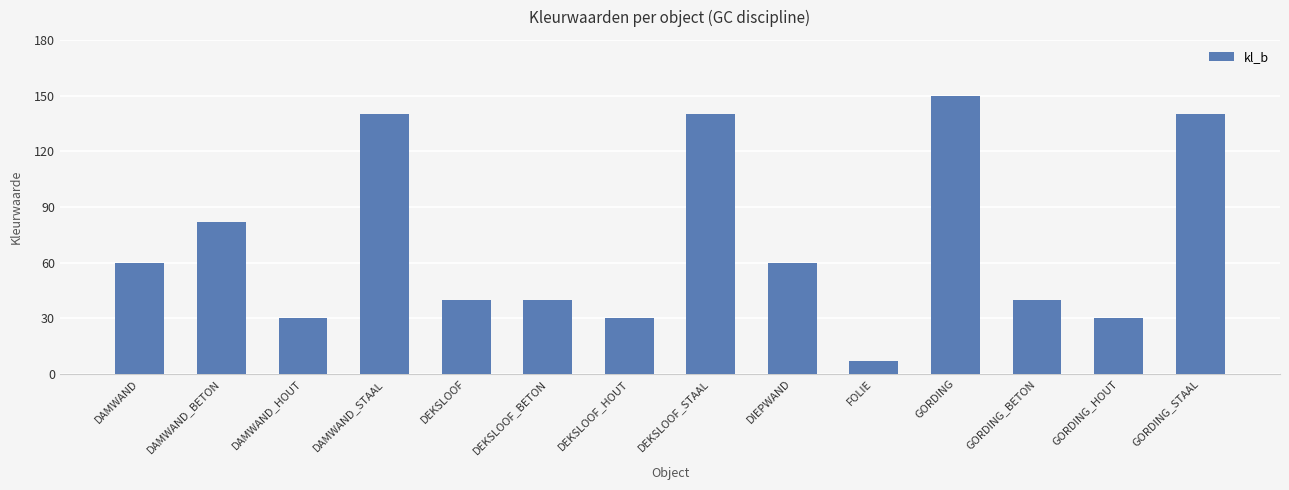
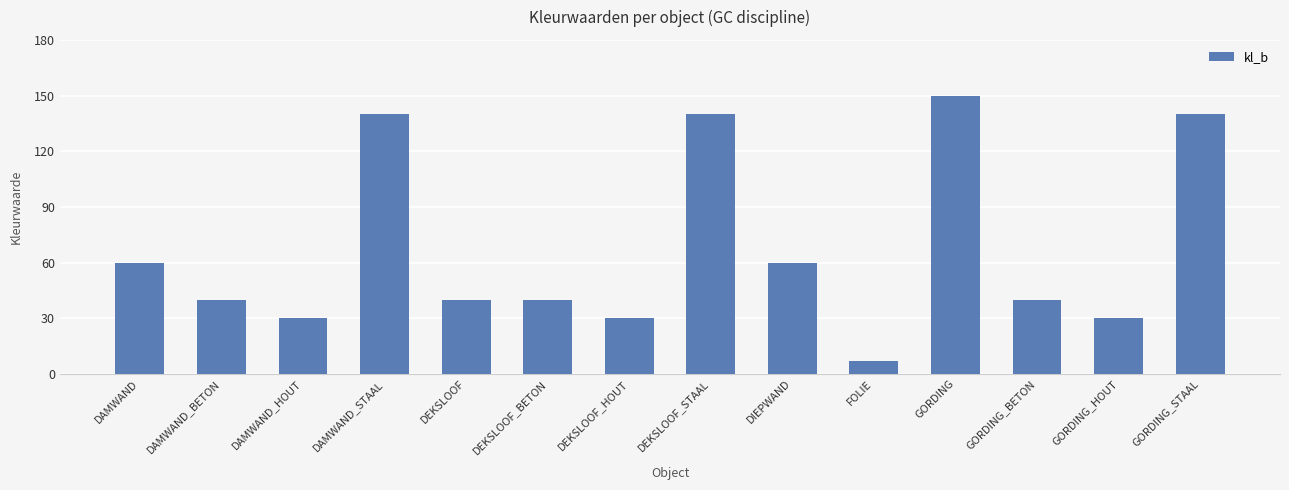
  {
    "DAMWAND": 60,
-   "DAMWAND_BETON": 82,
+   "DAMWAND_BETON": 40,
    "DAMWAND_HOUT": 30,
    "DAMWAND_STAAL": 140,
    "DEKSLOOF": 40,
    "DEKSLOOF_BETON": 40,
    "DEKSLOOF_HOUT": 30,
    "DEKSLOOF_STAAL": 140,
    "DIEPWAND": 60,
    "FOLIE": 7,
    "GORDING": 150,
    "GORDING_BETON": 40,
    "GORDING_HOUT": 30,
    "GORDING_STAAL": 140
  }
